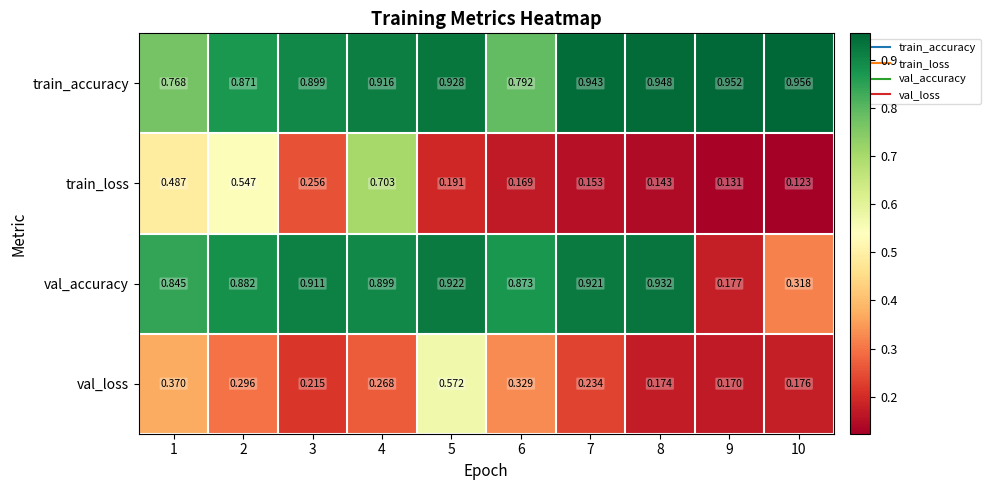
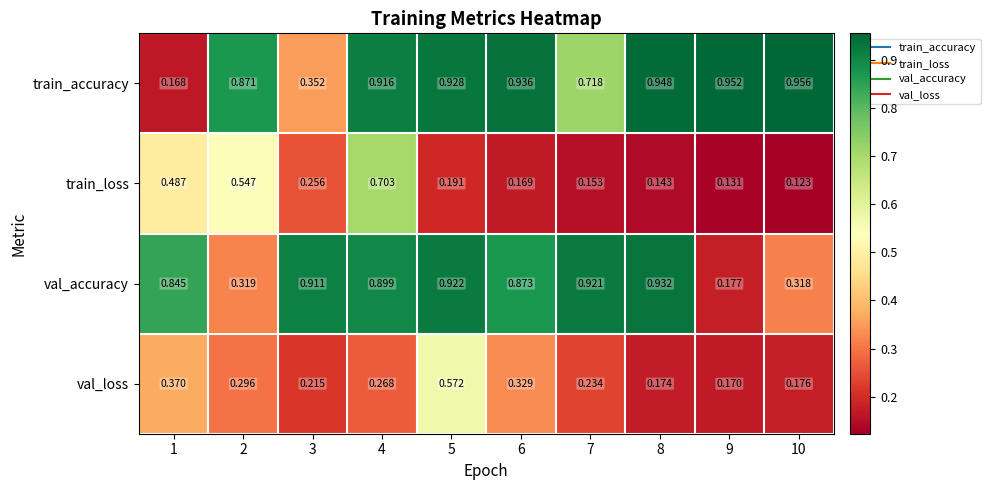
  {
    "train_accuracy": {
-     "1": 0.768,
-     "3": 0.899,
-     "6": 0.792,
-     "7": 0.943
+     "1": 0.168,
+     "3": 0.352,
+     "6": 0.936,
+     "7": 0.718
    },
    "val_accuracy": {
-     "2": 0.882
+     "2": 0.319
    }
  }
